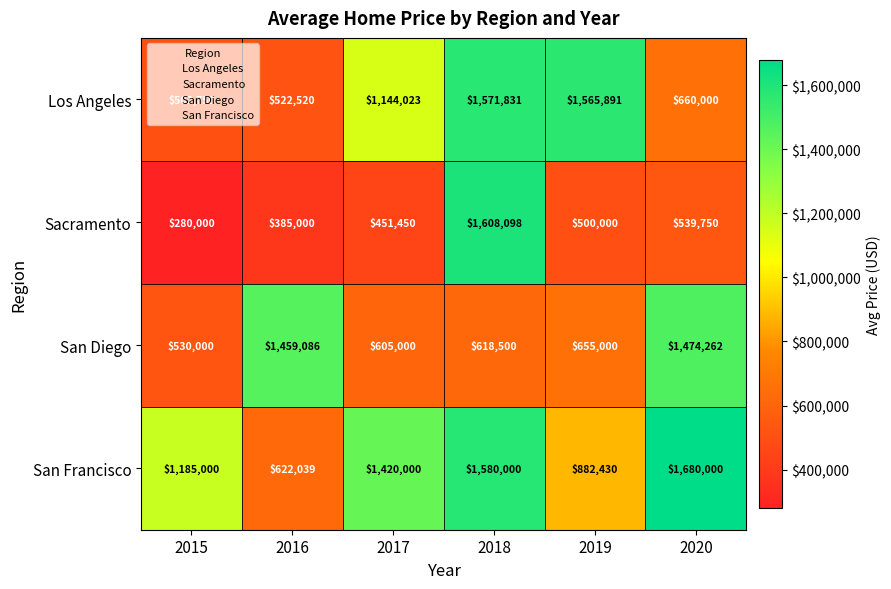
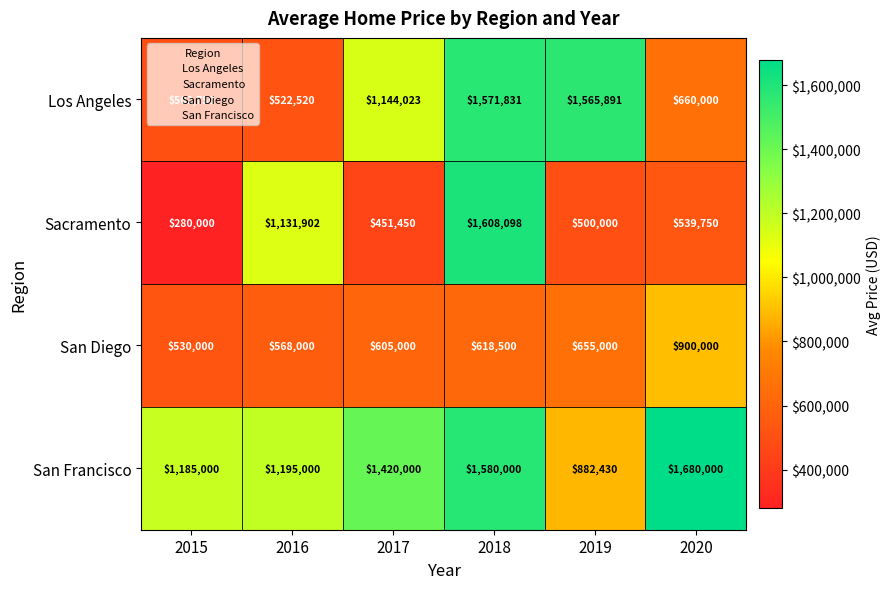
  {
    "Los Angeles": {
      "2016": "$522,520",
      "2017": "$1,144,023",
      "2018": "$1,571,831",
      "2019": "$1,565,891",
      "2020": "$660,000"
    },
    "Sacramento": {
      "2015": "$280,000",
-     "2016": "$385,000",
+     "2016": "$1,131,902",
      "2017": "$451,450",
      "2018": "$1,608,098",
      "2019": "$500,000",
      "2020": "$539,750"
    },
    "San Diego": {
      "2015": "$530,000",
-     "2016": "$1,459,086",
+     "2016": "$568,000",
      "2017": "$605,000",
      "2018": "$618,500",
      "2019": "$655,000",
-     "2020": "$1,474,262"
+     "2020": "$900,000"
    },
    "San Francisco": {
      "2015": "$1,185,000",
-     "2016": "$622,039",
+     "2016": "$1,195,000",
      "2017": "$1,420,000",
      "2018": "$1,580,000",
      "2019": "$882,430",
      "2020": "$1,680,000"
    }
  }
